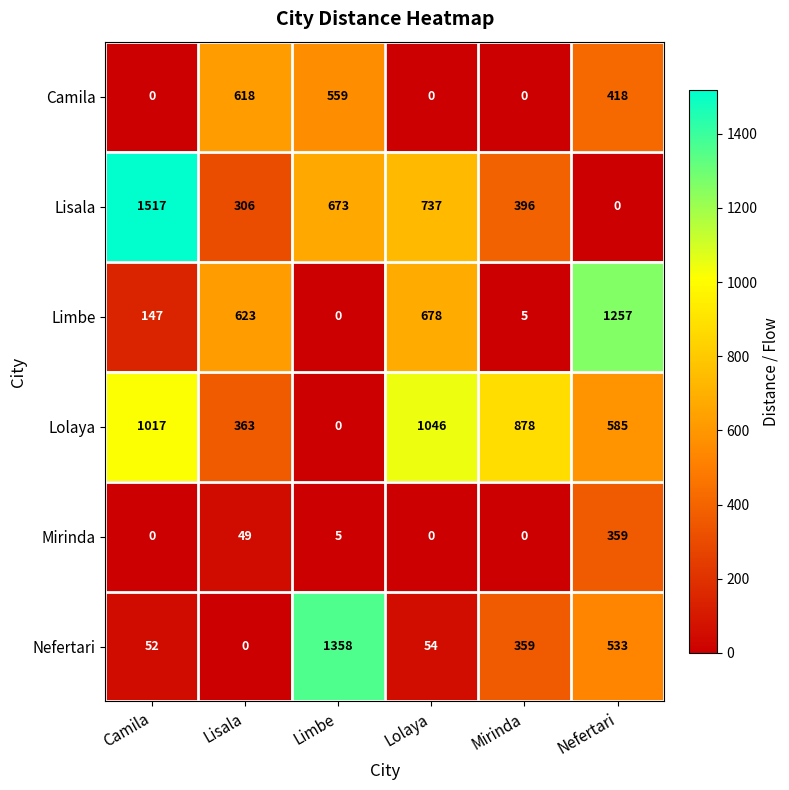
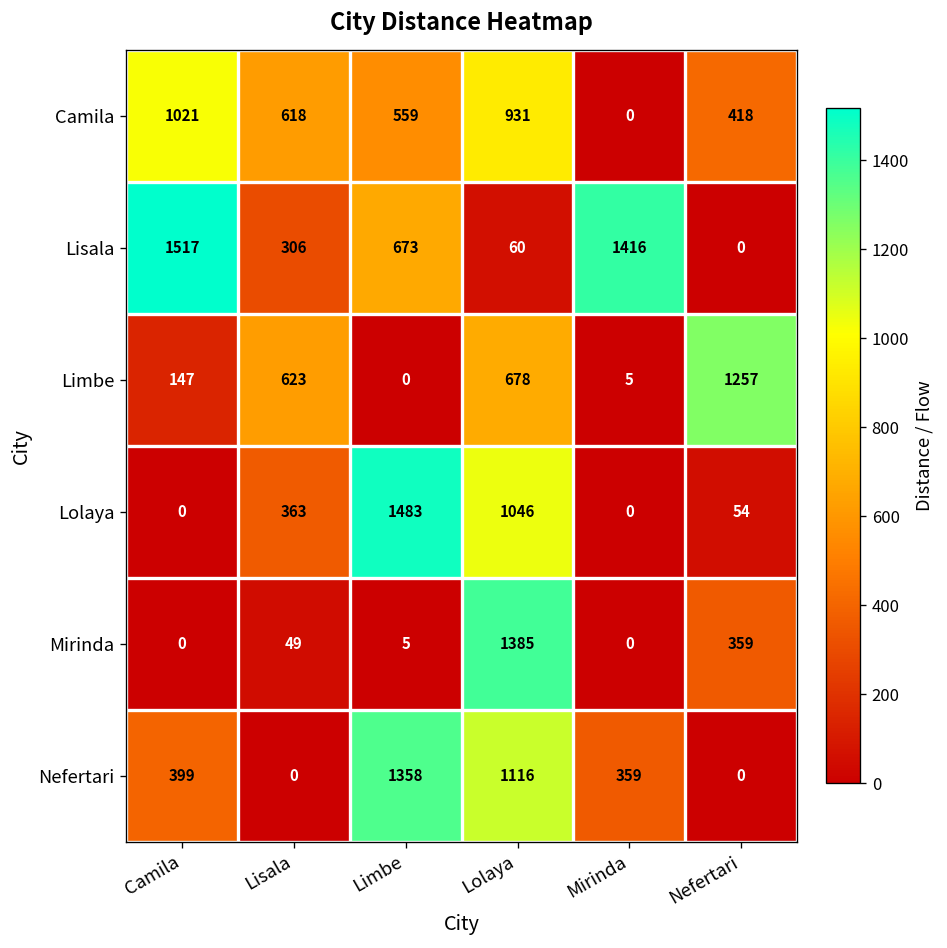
  {
    "Camila": {
-     "Camila": 0,
+     "Camila": 1021,
      "Lisala": 618,
      "Limbe": 559,
-     "Lolaya": 0,
+     "Lolaya": 931,
      "Mirinda": 0,
      "Nefertari": 418
    },
    "Lisala": {
      "Camila": 1517,
      "Lisala": 306,
      "Limbe": 673,
-     "Lolaya": 737,
-     "Mirinda": 396,
+     "Lolaya": 60,
+     "Mirinda": 1416,
      "Nefertari": 0
    },
    "Limbe": {
      "Camila": 147,
      "Lisala": 623,
      "Limbe": 0,
      "Lolaya": 678,
      "Mirinda": 5,
      "Nefertari": 1257
    },
    "Lolaya": {
-     "Camila": 1017,
+     "Camila": 0,
      "Lisala": 363,
-     "Limbe": 0,
+     "Limbe": 1483,
      "Lolaya": 1046,
-     "Mirinda": 878,
-     "Nefertari": 585
+     "Mirinda": 0,
+     "Nefertari": 54
    },
    "Mirinda": {
      "Camila": 0,
      "Lisala": 49,
      "Limbe": 5,
-     "Lolaya": 0,
+     "Lolaya": 1385,
      "Mirinda": 0,
      "Nefertari": 359
    },
    "Nefertari": {
-     "Camila": 52,
+     "Camila": 399,
      "Lisala": 0,
      "Limbe": 1358,
-     "Lolaya": 54,
+     "Lolaya": 1116,
      "Mirinda": 359,
-     "Nefertari": 533
+     "Nefertari": 0
    }
  }
